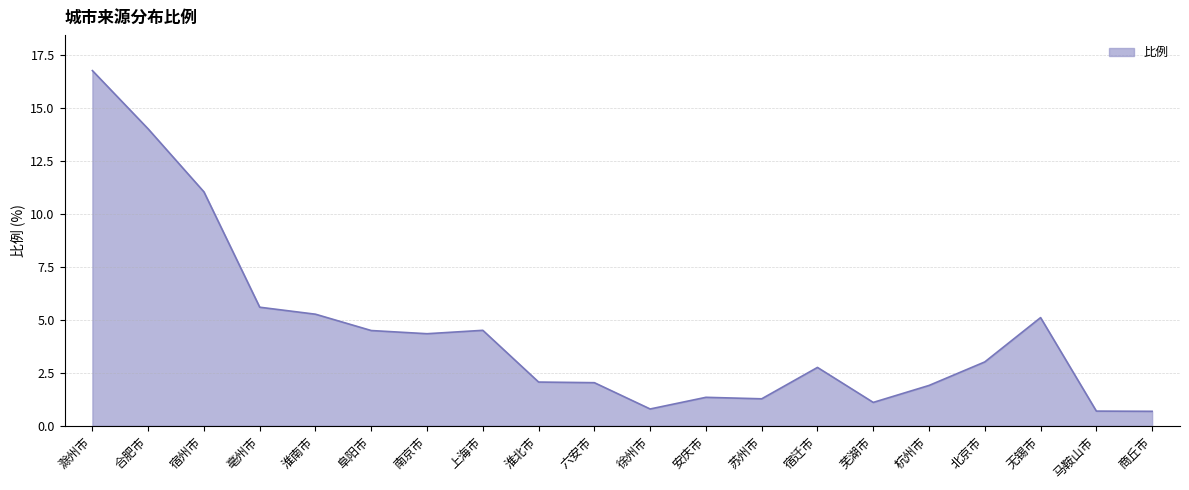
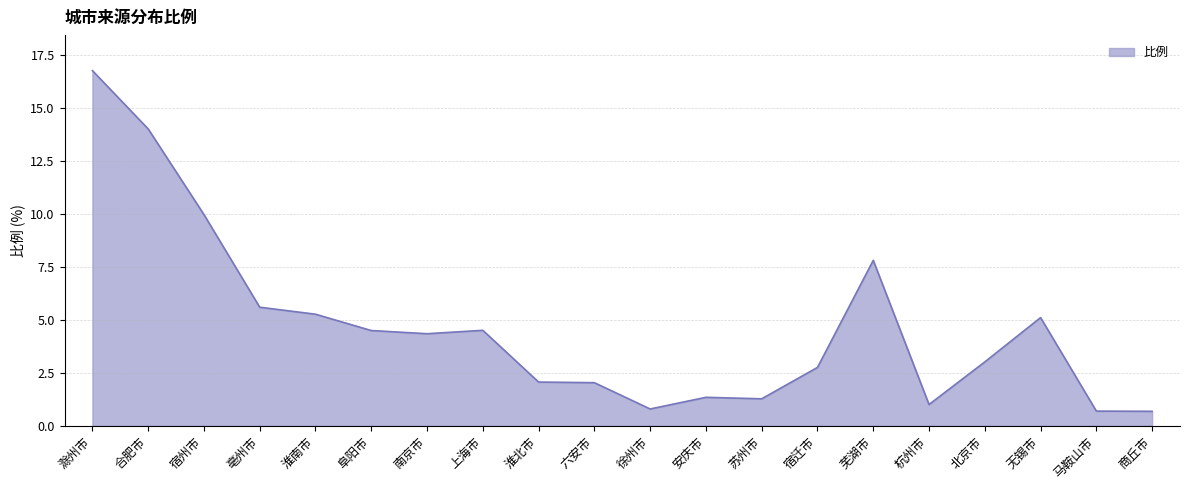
  {
    "滁州市": 16.8,
    "合肥市": 14.0,
-   "宿州市": 11.0,
+   "宿州市": 10.0,
    "亳州市": 5.6,
    "淮南市": 5.3,
    "阜阳市": 4.5,
    "南京市": 4.3,
    "上海市": 4.5,
    "淮北市": 2.1,
    "六安市": 2.0,
    "徐州市": 0.8,
    "安庆市": 1.3,
    "苏州市": 1.3,
    "宿迁市": 2.8,
-   "芜湖市": 1.1,
-   "杭州市": 1.9,
+   "芜湖市": 7.8,
+   "杭州市": 1.0,
    "北京市": 3.0,
    "无锡市": 5.1,
    "马鞍山市": 0.7,
    "商丘市": 0.7
  }
